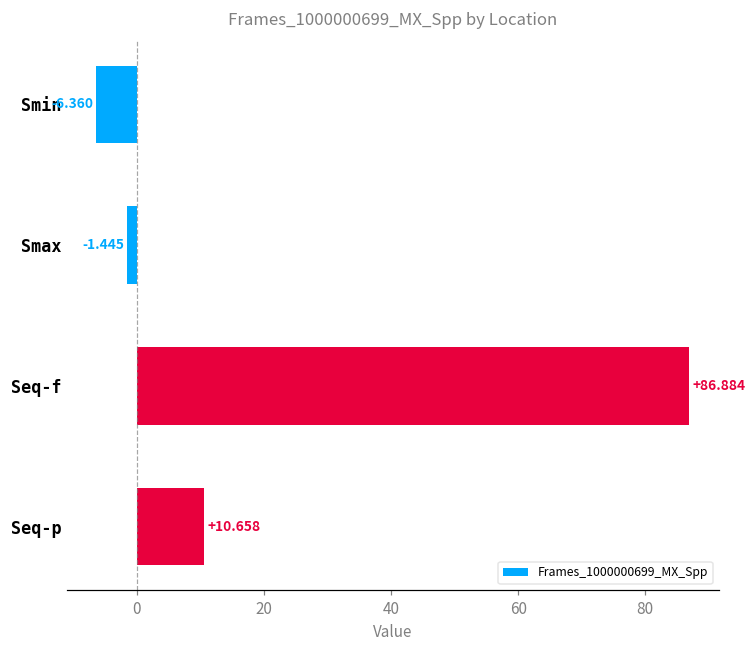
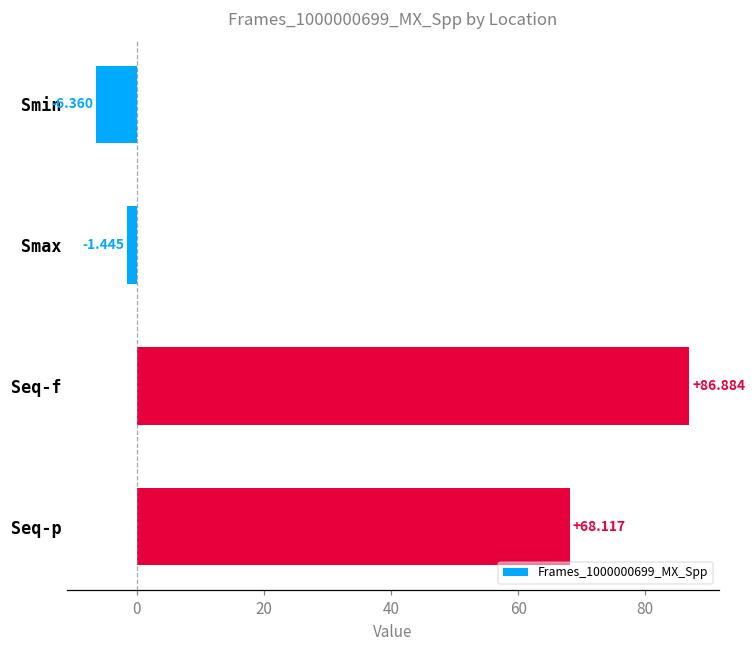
  {
    "Smin": "-6.360",
    "Smax": "-1.445",
    "Seq-f": "+86.884",
-   "Seq-p": "+10.658"
+   "Seq-p": "+68.117"
  }
